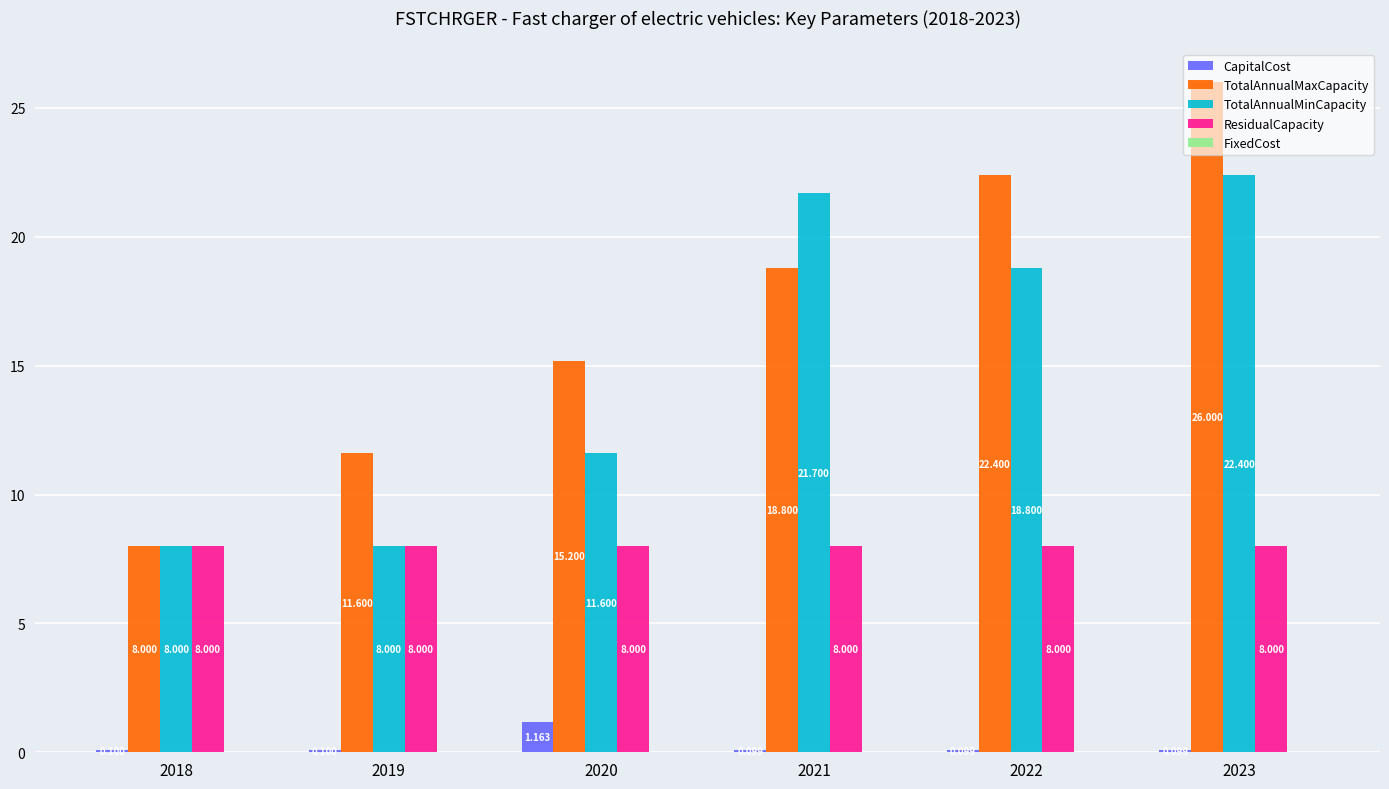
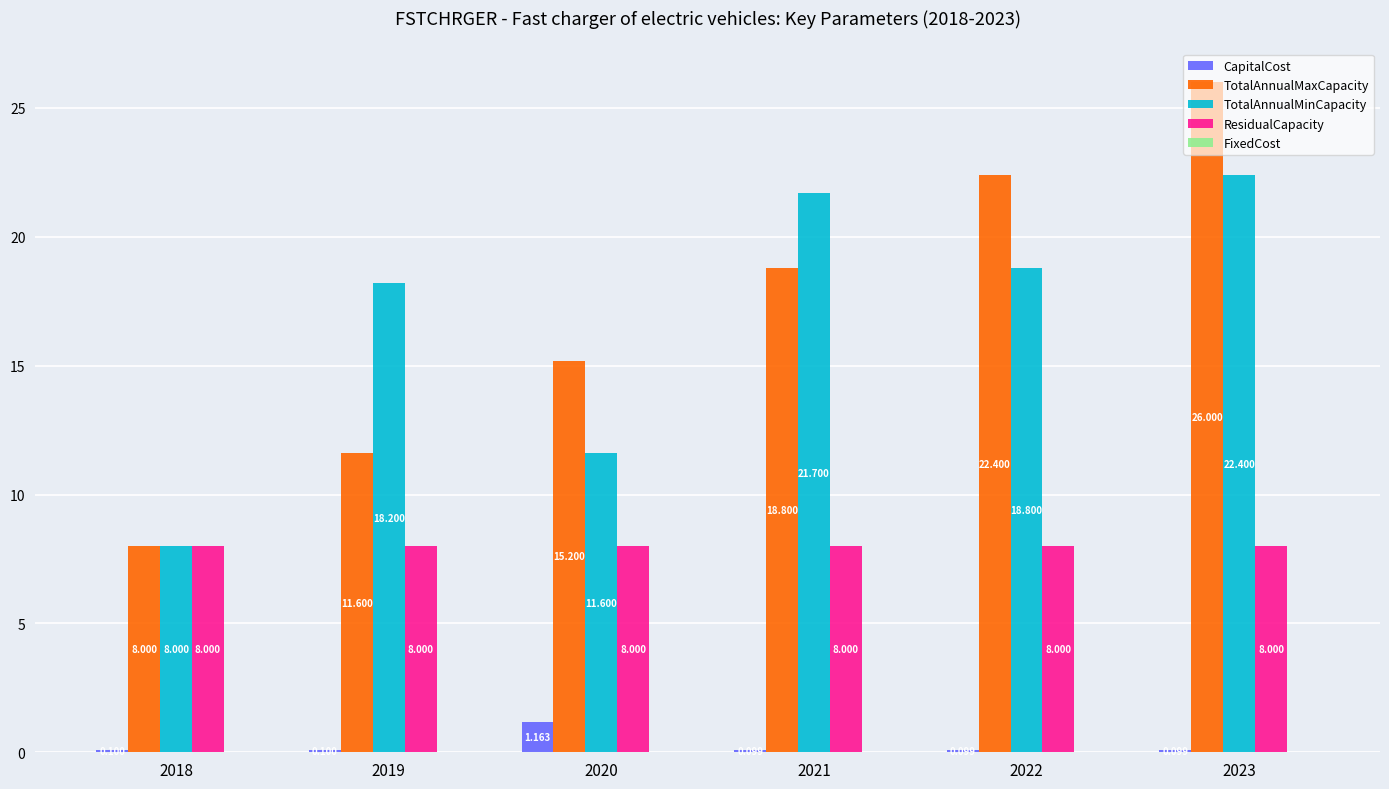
  {
    "CapitalCost": {
      "2020": 1.163
    },
    "TotalAnnualMaxCapacity": {
      "2018": 8.000,
      "2019": 11.600,
      "2020": 15.200,
      "2021": 18.800,
      "2022": 22.400
    },
    "TotalAnnualMinCapacity": {
      "2018": 8.000,
-     "2019": 8.000,
+     "2019": 18.200,
      "2020": 11.600,
      "2021": 21.700,
      "2022": 18.800,
      "2023": 22.400
    },
    "ResidualCapacity": {
      "2018": 8.000,
      "2019": 8.000,
      "2020": 8.000,
      "2021": 8.000,
      "2022": 8.000,
      "2023": 8.000
    }
  }
